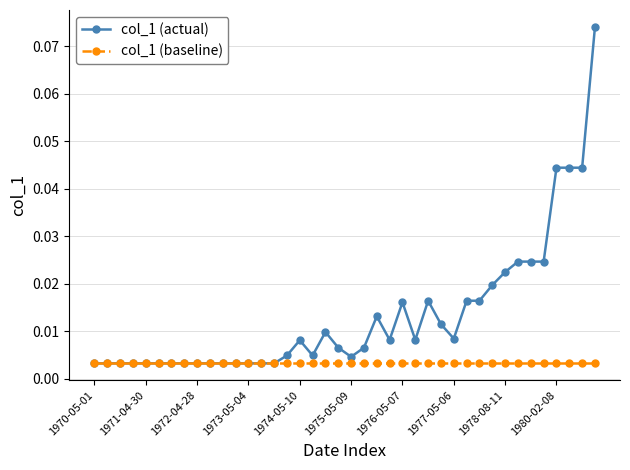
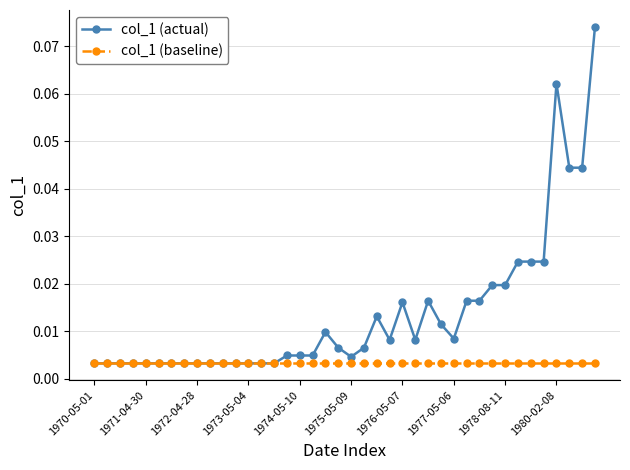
  {
    "col_1 (actual)": {
-     "1974-05-10": 0.008,
+     "1974-05-10": 0.005,
      "1975-05-09": 0.005,
      "1976-05-07": 0.016,
      "1977-05-06": 0.008,
-     "1978-08-11": 0.022,
-     "1980-02-08": 0.044
+     "1978-08-11": 0.020,
+     "1980-02-08": 0.062
    },
    "col_1 (baseline)": {
      "1974-05-10": 0.003,
      "1975-05-09": 0.003,
      "1976-05-07": 0.003,
      "1977-05-06": 0.003,
      "1978-08-11": 0.003,
      "1980-02-08": 0.003
    }
  }
